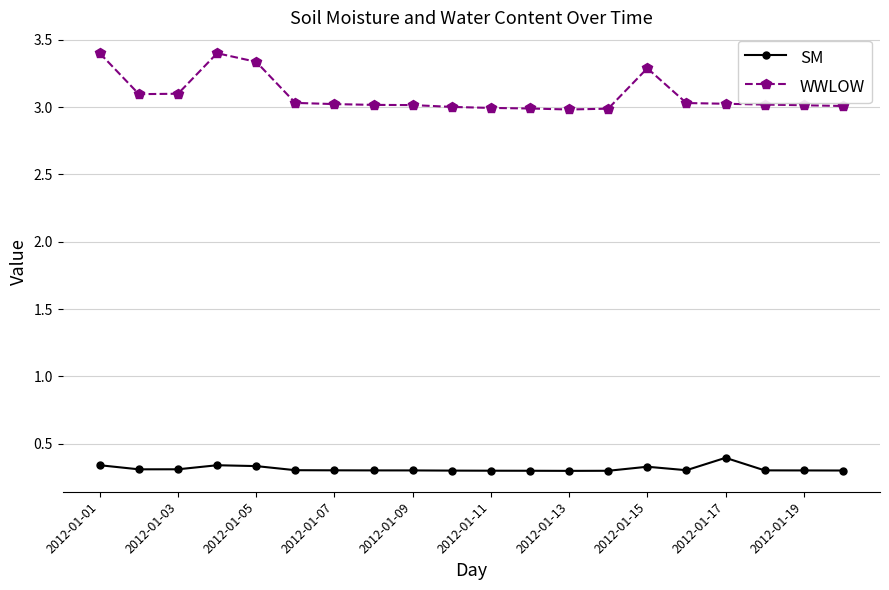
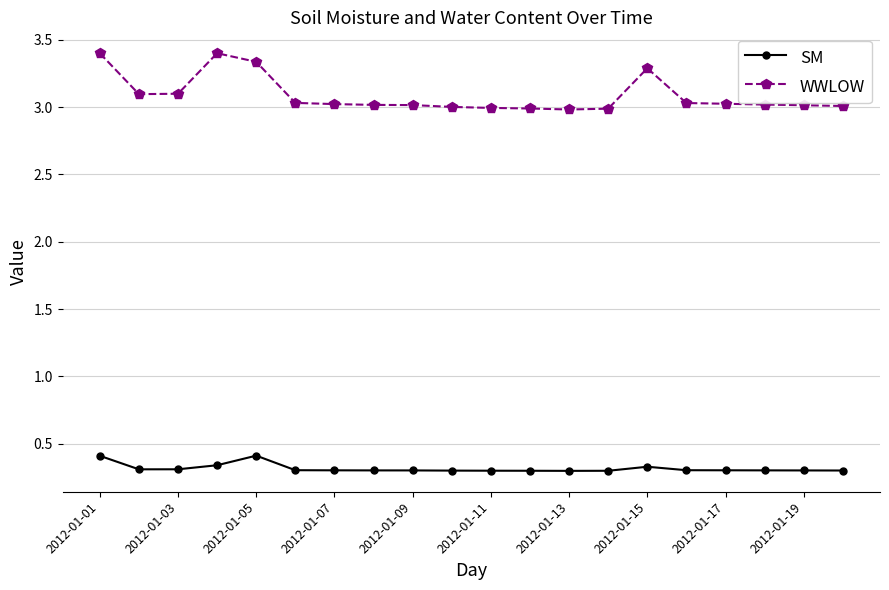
  {
    "SM": {
-     "2012-01-01": 0.34,
+     "2012-01-01": 0.41,
      "2012-01-03": 0.31,
-     "2012-01-05": 0.33,
+     "2012-01-05": 0.41,
      "2012-01-07": 0.30,
      "2012-01-09": 0.30,
      "2012-01-11": 0.30,
      "2012-01-13": 0.30,
      "2012-01-15": 0.33,
-     "2012-01-17": 0.40,
+     "2012-01-17": 0.30,
      "2012-01-19": 0.30
    },
    "WWLOW": {
      "2012-01-01": 3.40,
      "2012-01-03": 3.10,
      "2012-01-05": 3.34,
      "2012-01-07": 3.02,
      "2012-01-09": 3.01,
      "2012-01-11": 2.99,
      "2012-01-13": 2.98,
      "2012-01-15": 3.29,
      "2012-01-17": 3.02,
      "2012-01-19": 3.01
    }
  }
